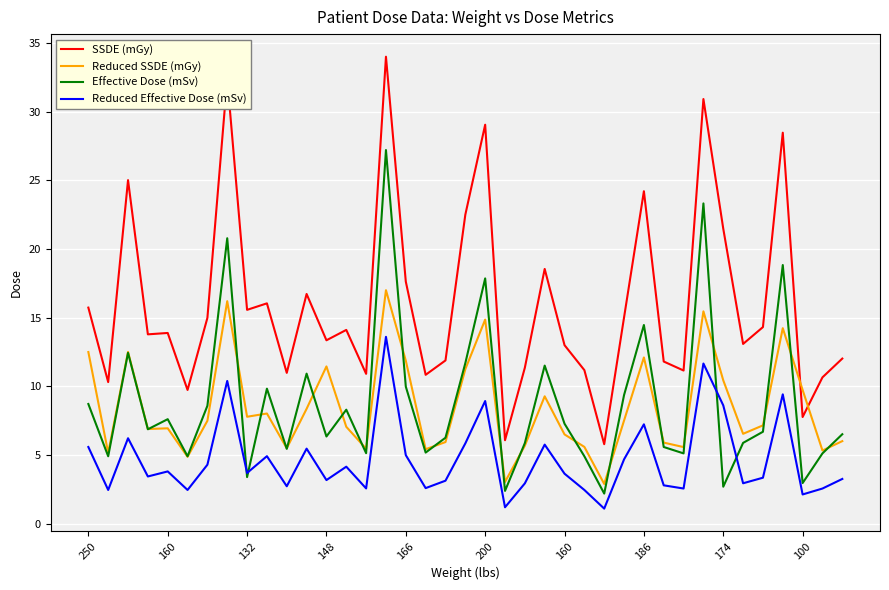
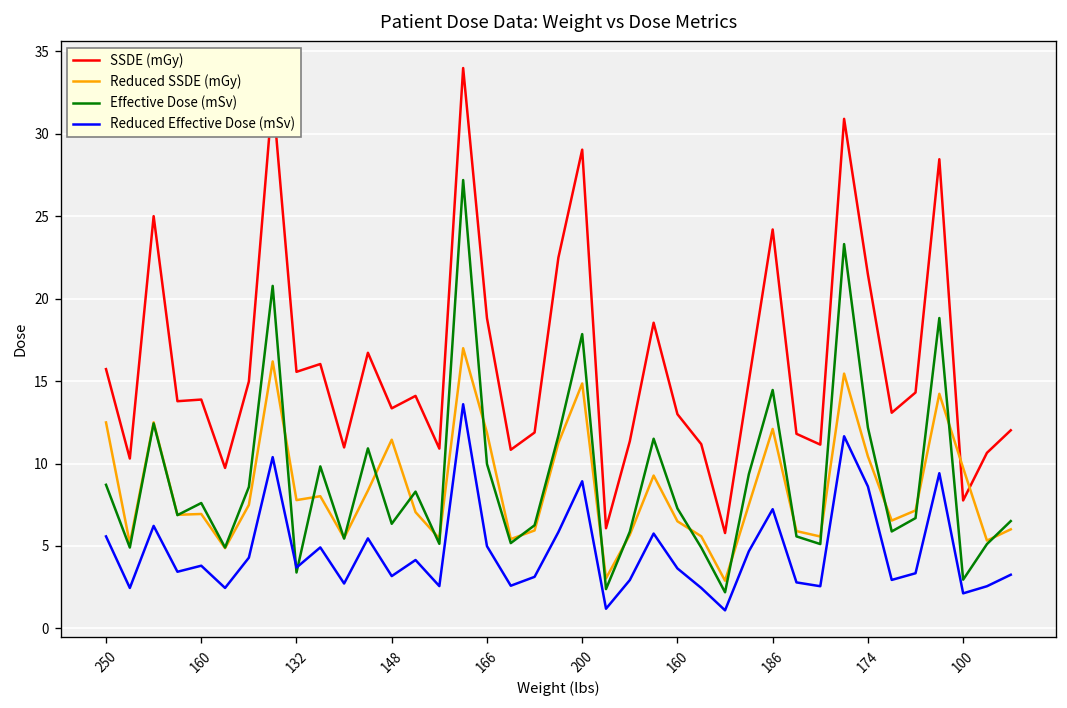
  {
    "SSDE (mGy)": {
      "250": 15.7,
      "132": 15.6,
      "148": 13.3,
-     "166": 17.6,
+     "166": 18.8,
      "200": 29.0,
      "186": 24.2,
      "174": 21.5,
      "100": 7.8
    },
    "Reduced SSDE (mGy)": {
      "250": 12.5,
      "132": 7.8,
      "148": 11.4,
      "166": 11.9,
      "200": 14.9,
      "186": 12.1,
      "174": 10.4,
      "100": 9.7
    },
    "Effective Dose (mSv)": {
      "250": 8.7,
      "132": 3.4,
      "148": 6.3,
      "166": 10.0,
      "200": 17.9,
      "186": 14.5,
-     "174": 2.7,
+     "174": 12.2,
      "100": 3.0
    },
    "Reduced Effective Dose (mSv)": {
      "250": 5.6,
      "132": 3.7,
      "148": 3.2,
      "166": 5.0,
      "200": 8.9,
      "186": 7.2,
      "174": 8.6,
      "100": 2.1
    }
  }
